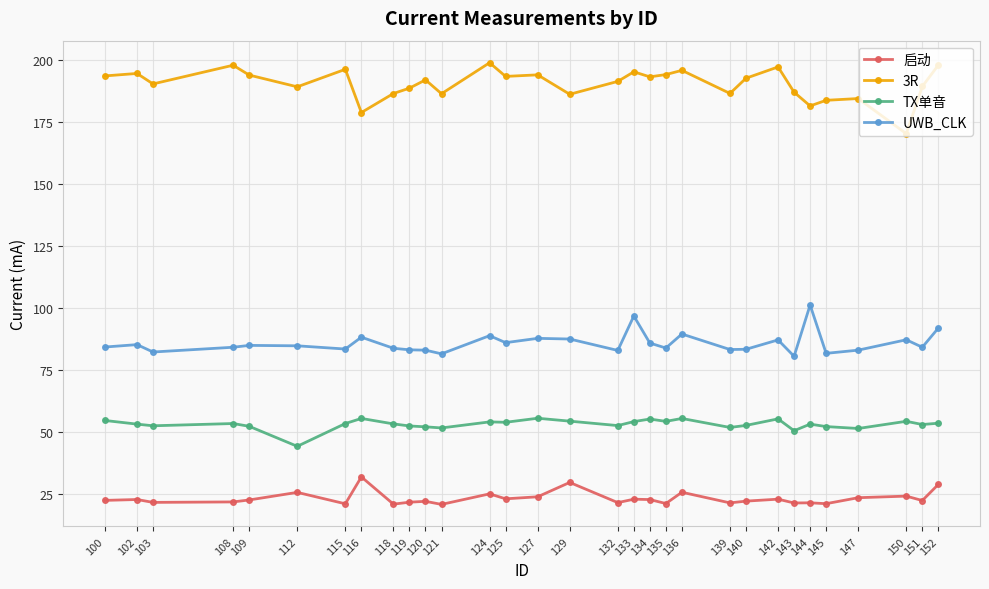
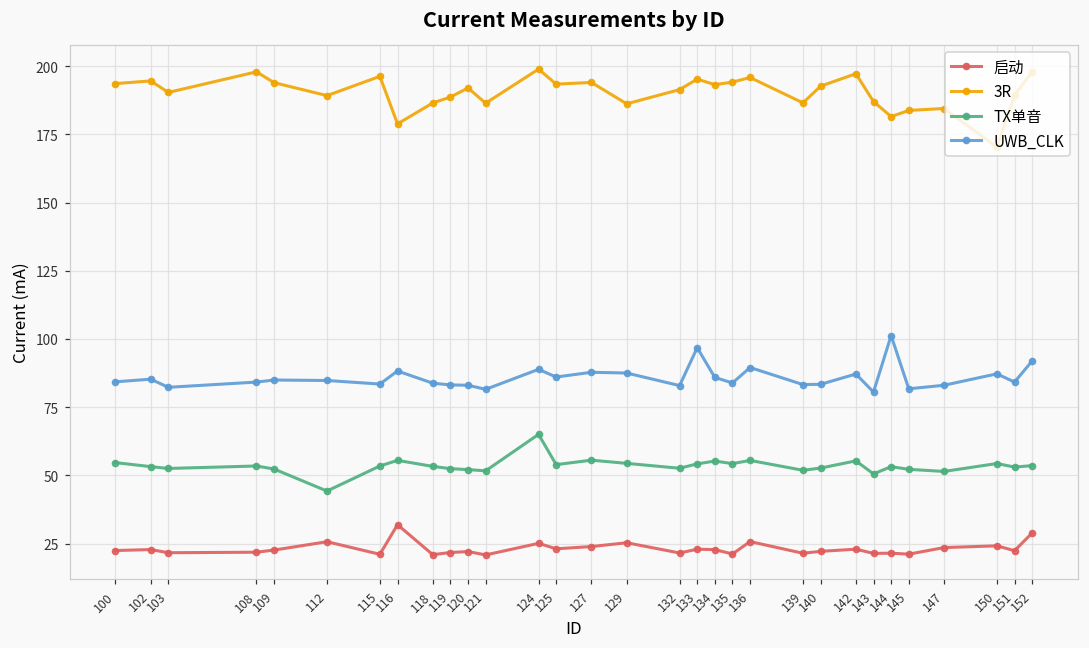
  {
    "启动": {
      "100": 22,
      "102": 23,
      "103": 22,
      "108": 22,
      "109": 23,
      "112": 26,
      "115": 21,
      "116": 32,
      "118": 21,
      "119": 22,
      "120": 22,
      "121": 21,
      "124": 25,
      "125": 23,
      "127": 24,
-     "129": 30,
+     "129": 25,
      "132": 22,
      "133": 23,
      "134": 23,
      "135": 21,
      "136": 26,
      "139": 21,
      "140": 22,
      "142": 23,
      "143": 21,
      "144": 21,
      "145": 21,
      "147": 24,
      "150": 24,
      "151": 22,
      "152": 29
    },
    "3R": {
      "100": 194,
      "102": 195,
      "103": 190,
      "108": 198,
      "109": 194,
      "112": 189,
      "115": 196,
      "116": 179,
      "118": 187,
      "119": 189,
      "120": 192,
      "121": 186,
      "124": 199,
      "125": 193,
      "127": 194,
      "129": 186,
      "132": 191,
      "133": 195,
      "134": 193,
      "135": 194,
      "136": 196,
      "139": 187,
      "140": 193,
      "142": 197,
      "143": 187,
      "144": 182,
      "145": 184,
      "147": 185
    },
    "TX单音": {
      "100": 55,
      "102": 53,
      "103": 53,
      "108": 53,
      "109": 52,
      "112": 44,
      "115": 53,
      "116": 55,
      "118": 53,
      "119": 52,
      "120": 52,
      "121": 52,
-     "124": 54,
+     "124": 65,
      "125": 54,
      "127": 56,
      "129": 54,
      "132": 53,
      "133": 54,
      "134": 55,
      "135": 54,
      "136": 55,
      "139": 52,
      "140": 53,
      "142": 55,
      "143": 51,
      "144": 53,
      "145": 52,
      "147": 51,
      "150": 54,
      "151": 53,
      "152": 54
    },
    "UWB_CLK": {
      "100": 84,
      "102": 85,
      "103": 82,
      "108": 84,
      "109": 85,
      "112": 85,
      "115": 83,
      "116": 88,
      "118": 84,
      "119": 83,
      "120": 83,
      "121": 82,
      "124": 89,
      "125": 86,
      "127": 88,
      "129": 88,
      "132": 83,
      "133": 97,
      "134": 86,
      "135": 84,
      "136": 90,
      "139": 83,
      "140": 83,
      "142": 87,
      "143": 81,
      "144": 101,
      "145": 82,
      "147": 83,
      "150": 87,
      "151": 84,
      "152": 92
    }
  }
